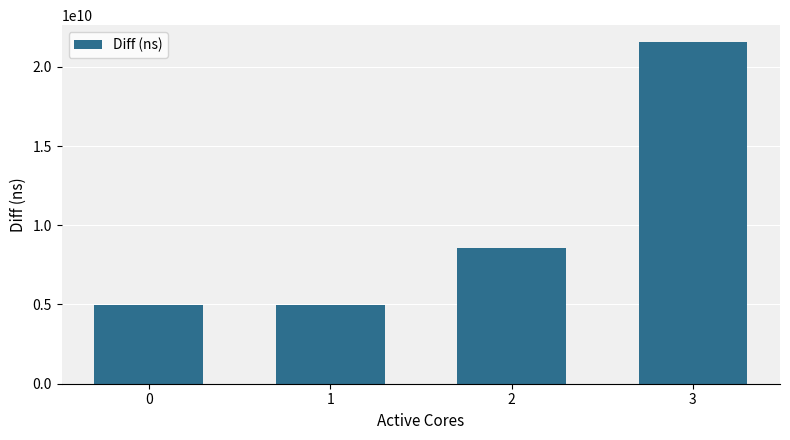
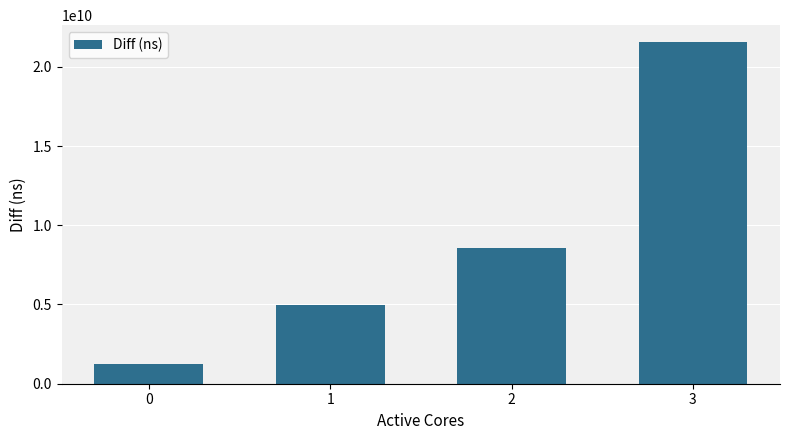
  {
-   "0": 5000000000,
+   "0": 1200000000,
    "1": 5000000000,
    "2": 8600000000,
    "3": 21600000000
  }
